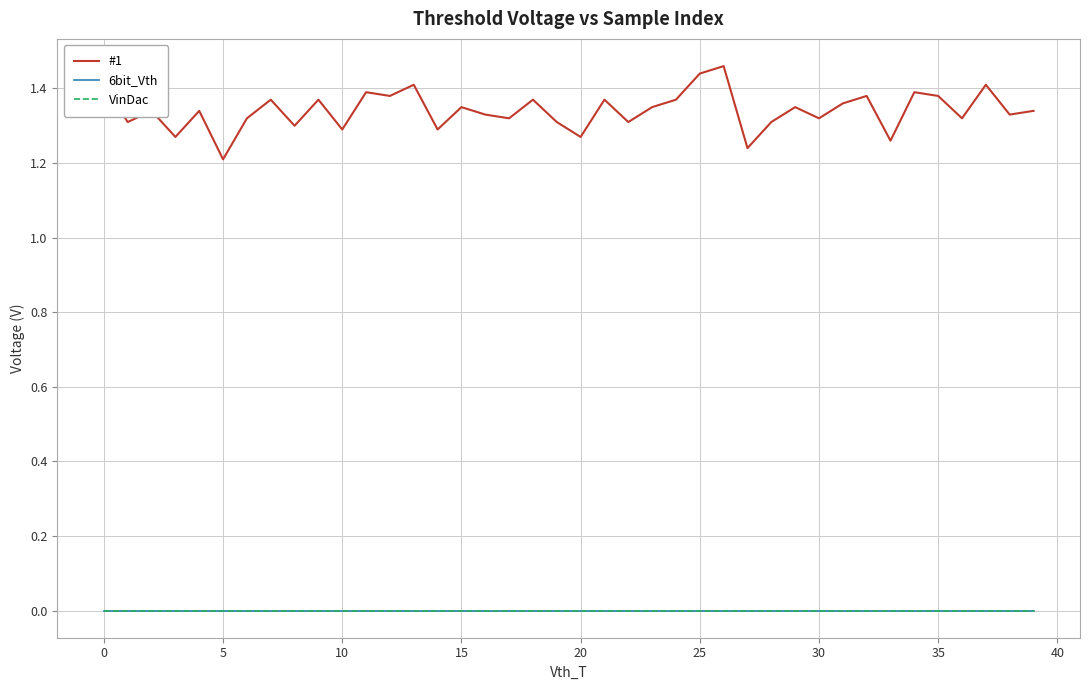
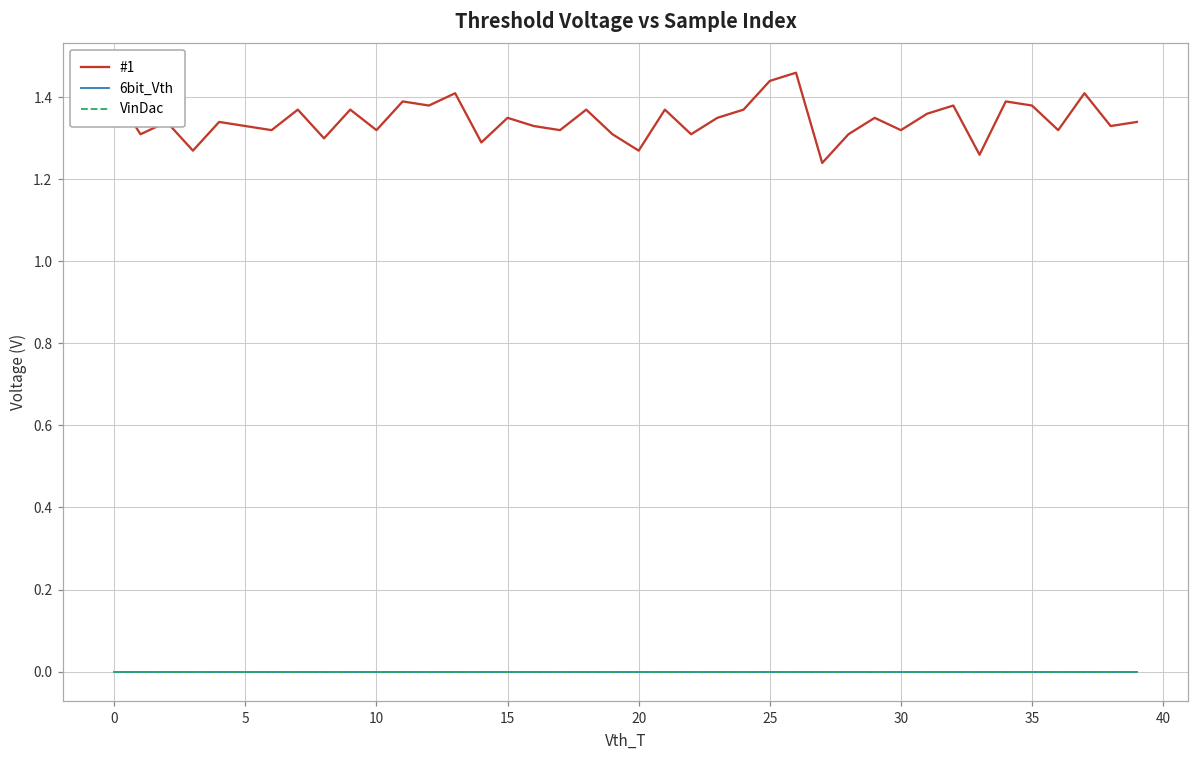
  {
    "#1": {
-     "5": 1.21,
-     "10": 1.29,
+     "5": 1.33,
+     "10": 1.32,
      "15": 1.35,
      "20": 1.27,
      "25": 1.44,
      "30": 1.32,
      "35": 1.38
    },
    "VinDac": {
      "0": 0.00,
      "5": 0.00,
      "10": 0.00,
      "15": 0.00,
      "20": 0.00,
      "25": 0.00,
      "30": 0.00,
      "35": 0.00
    }
  }
